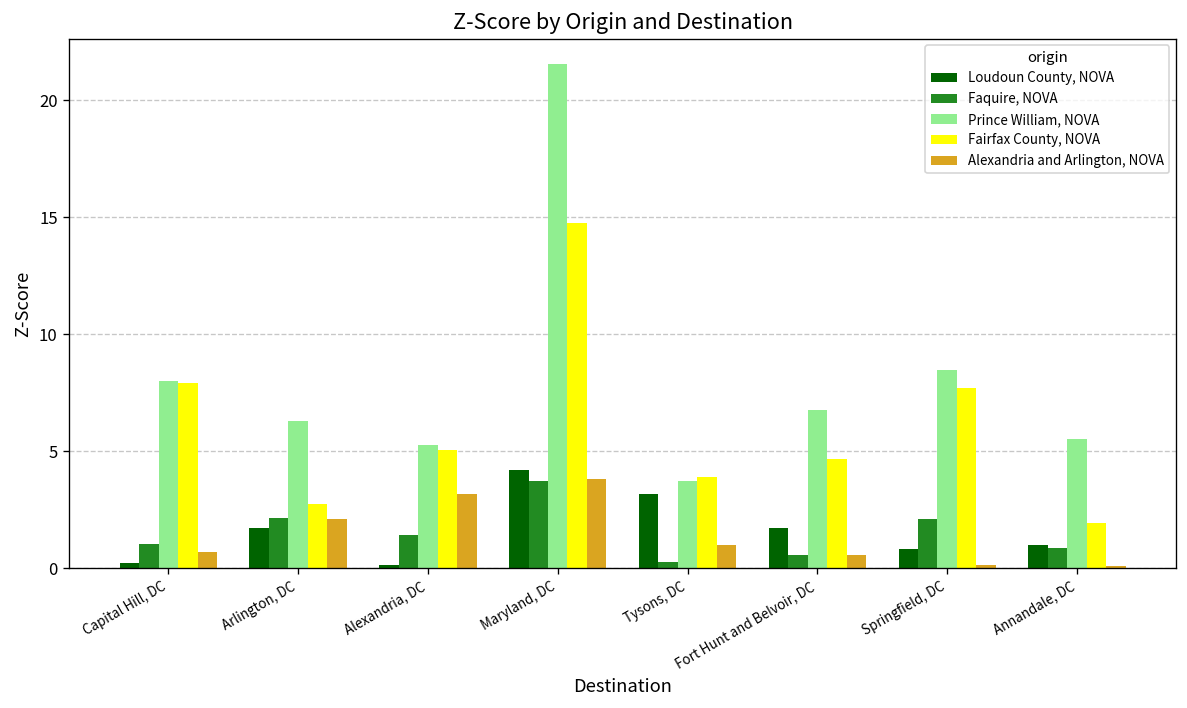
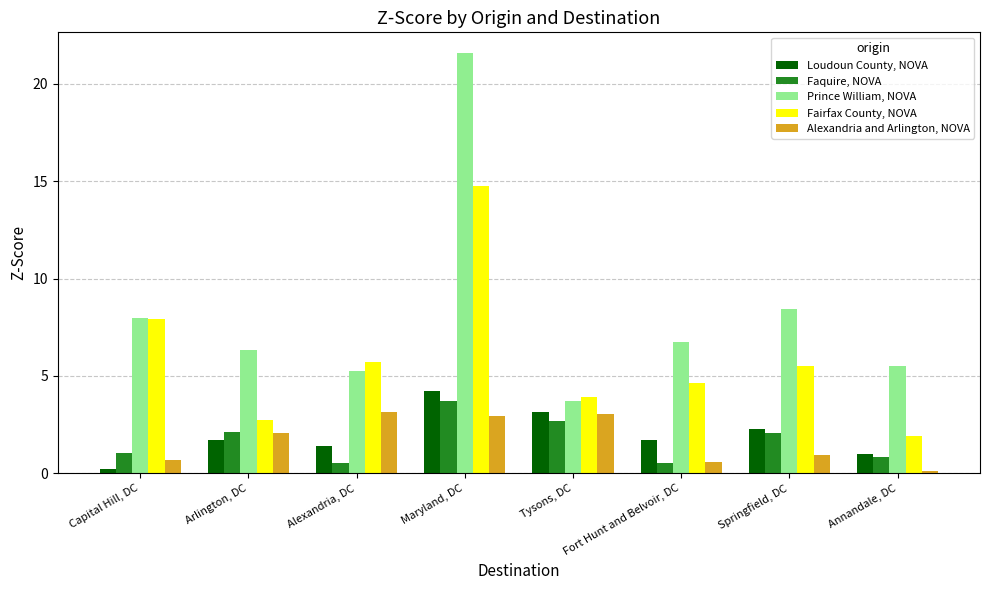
  {
    "Loudoun County, NOVA": {
      "Capital Hill, DC": 0.2,
      "Arlington, DC": 1.7,
-     "Alexandria, DC": 0.1,
+     "Alexandria, DC": 1.4,
      "Maryland, DC": 4.2,
      "Tysons, DC": 3.2,
      "Fort Hunt and Belvoir, DC": 1.7,
-     "Springfield, DC": 0.8,
+     "Springfield, DC": 2.3,
      "Annandale, DC": 1.0
    },
    "Faquire, NOVA": {
      "Capital Hill, DC": 1.0,
      "Arlington, DC": 2.1,
-     "Alexandria, DC": 1.4,
+     "Alexandria, DC": 0.5,
      "Maryland, DC": 3.7,
-     "Tysons, DC": 0.2,
+     "Tysons, DC": 2.7,
      "Fort Hunt and Belvoir, DC": 0.5,
      "Springfield, DC": 2.1,
      "Annandale, DC": 0.9
    },
    "Prince William, NOVA": {
      "Capital Hill, DC": 8.0,
      "Arlington, DC": 6.3,
      "Alexandria, DC": 5.3,
      "Maryland, DC": 21.6,
      "Tysons, DC": 3.7,
      "Fort Hunt and Belvoir, DC": 6.8,
      "Springfield, DC": 8.5,
      "Annandale, DC": 5.5
    },
    "Fairfax County, NOVA": {
      "Capital Hill, DC": 7.9,
      "Arlington, DC": 2.7,
-     "Alexandria, DC": 5.0,
+     "Alexandria, DC": 5.7,
      "Maryland, DC": 14.8,
      "Tysons, DC": 3.9,
      "Fort Hunt and Belvoir, DC": 4.7,
-     "Springfield, DC": 7.7,
+     "Springfield, DC": 5.5,
      "Annandale, DC": 1.9
    },
    "Alexandria and Arlington, NOVA": {
      "Capital Hill, DC": 0.7,
      "Arlington, DC": 2.1,
      "Alexandria, DC": 3.2,
-     "Maryland, DC": 3.8,
-     "Tysons, DC": 1.0,
+     "Maryland, DC": 3.0,
+     "Tysons, DC": 3.0,
      "Fort Hunt and Belvoir, DC": 0.6,
-     "Springfield, DC": 0.1
+     "Springfield, DC": 0.9
    }
  }
